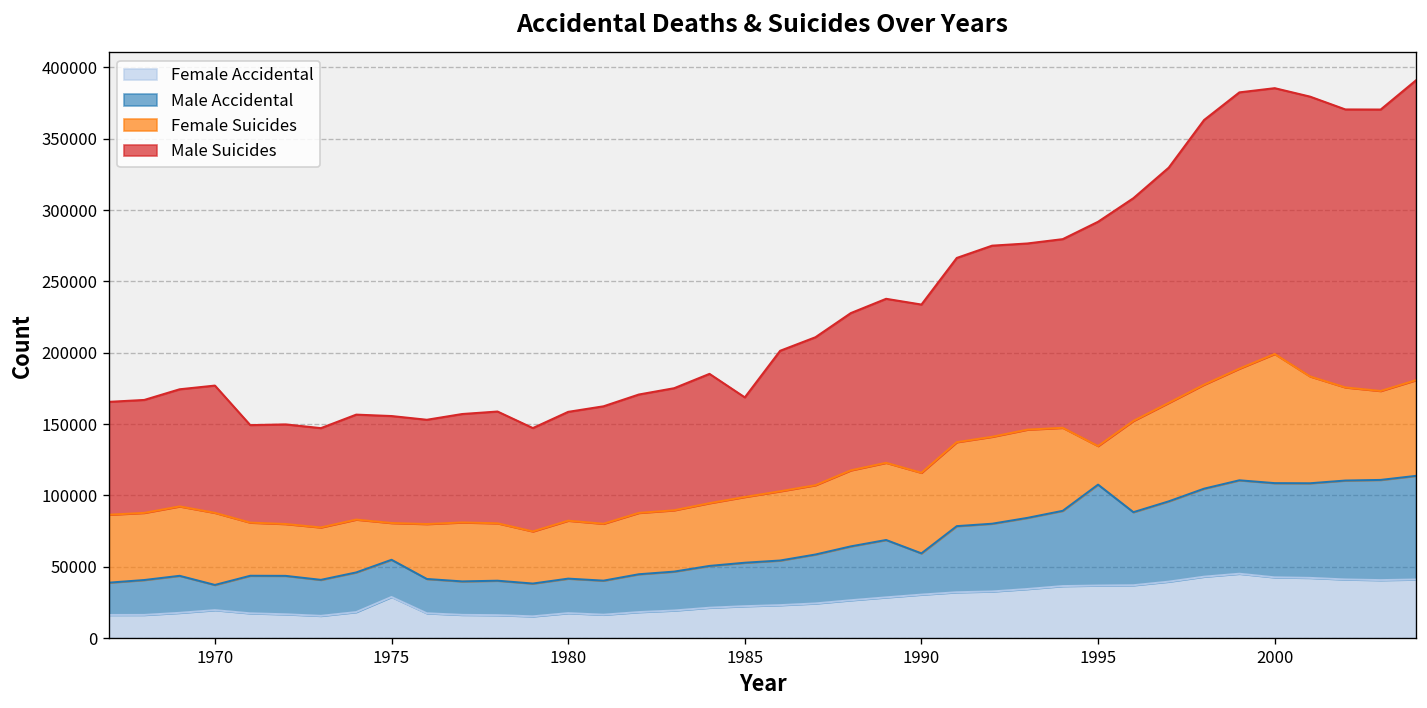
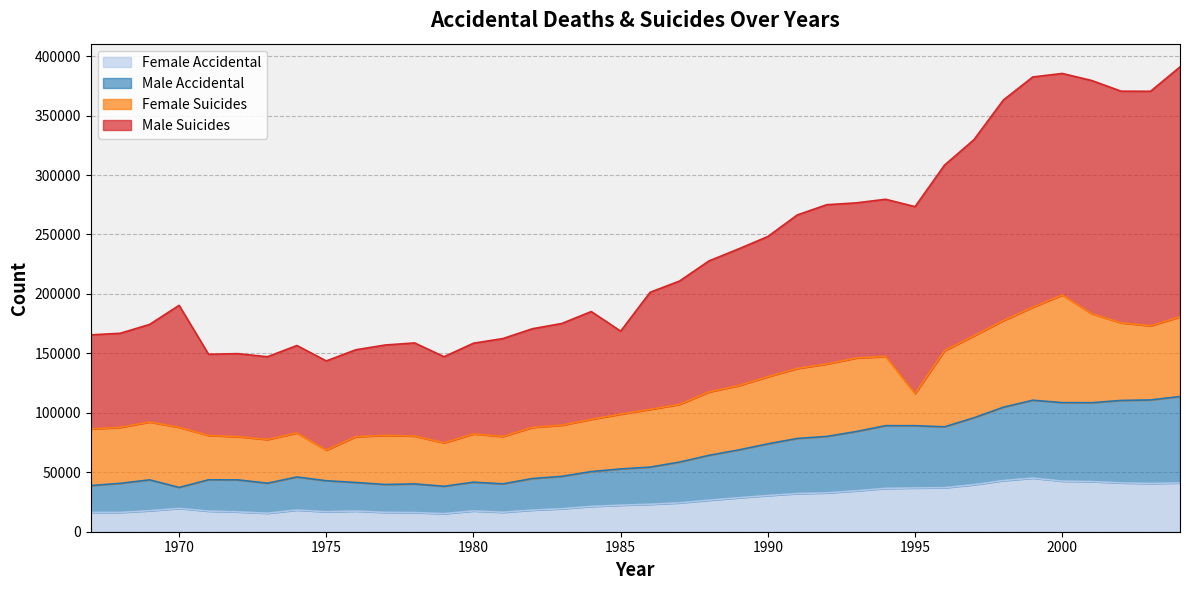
  {
    "Female Accidental": {
      "1970": 20000,
-     "1975": 29000,
+     "1975": 17000,
      "1980": 17000,
      "1985": 22000,
      "1990": 30000,
      "1995": 37000,
      "2000": 43000
    },
    "Male Accidental": {
      "1970": 18000,
      "1975": 26000,
      "1980": 24000,
      "1985": 30000,
-     "1990": 29000,
-     "1995": 71000,
+     "1990": 43000,
+     "1995": 52000,
      "2000": 66000
    },
    "Female Suicides": {
      "1970": 51000,
      "1975": 26000,
      "1980": 41000,
      "1985": 46000,
      "1990": 56000,
      "1995": 27000,
      "2000": 91000
    },
    "Male Suicides": {
-     "1970": 89000,
+     "1970": 103000,
      "1975": 75000,
      "1980": 76000,
      "1985": 70000,
      "1990": 118000,
      "1995": 157000,
      "2000": 186000
    }
  }
